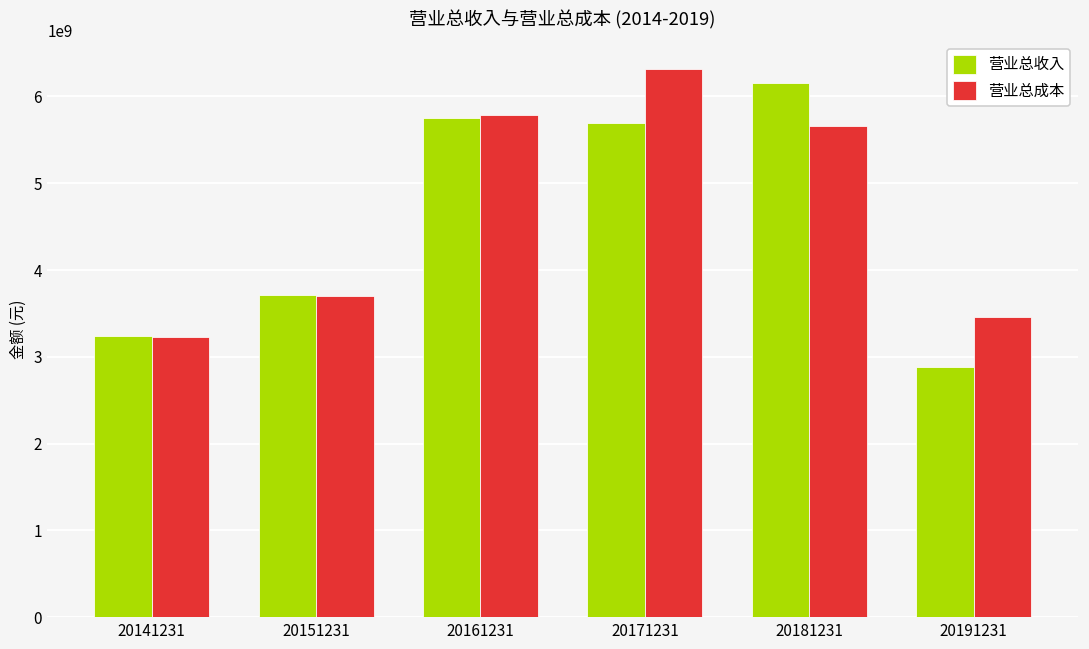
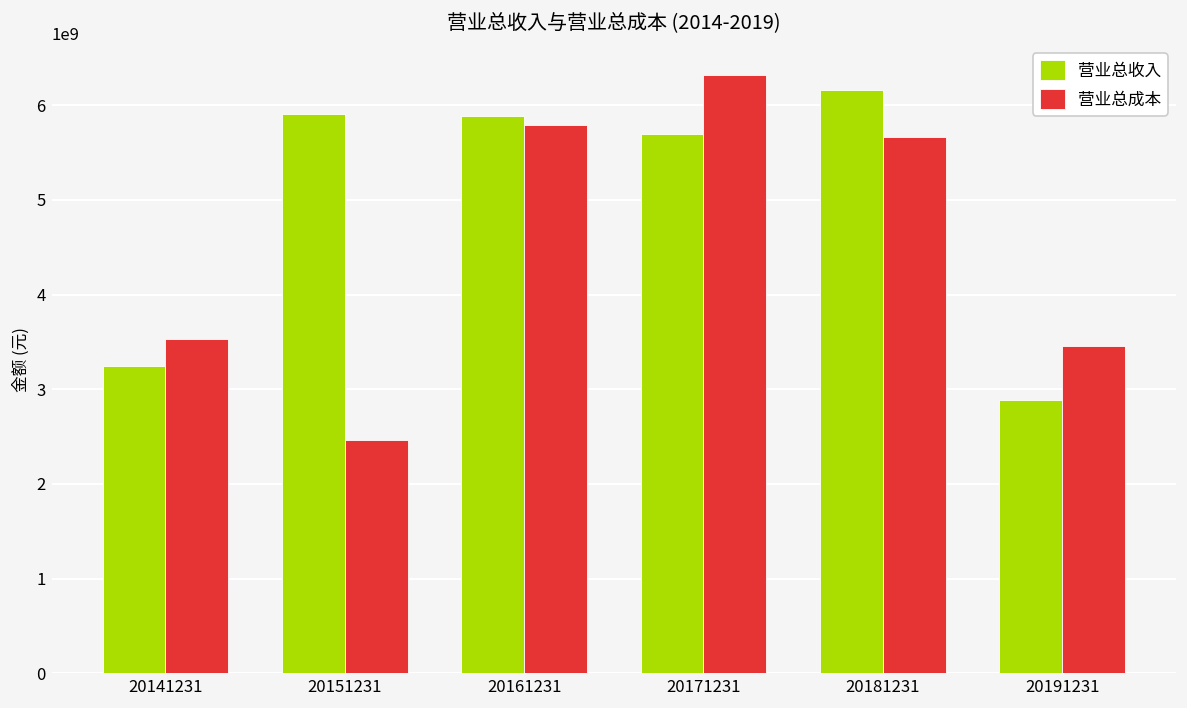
  {
    "营业总收入": {
      "20141231": 3200000000,
-     "20151231": 3700000000,
-     "20161231": 5800000000,
+     "20151231": 5900000000,
+     "20161231": 5900000000,
      "20171231": 5700000000,
      "20181231": 6200000000,
      "20191231": 2900000000
    },
    "营业总成本": {
-     "20141231": 3200000000,
-     "20151231": 3700000000,
+     "20141231": 3500000000,
+     "20151231": 2500000000,
      "20161231": 5800000000,
      "20171231": 6300000000,
      "20181231": 5700000000,
      "20191231": 3500000000
    }
  }
